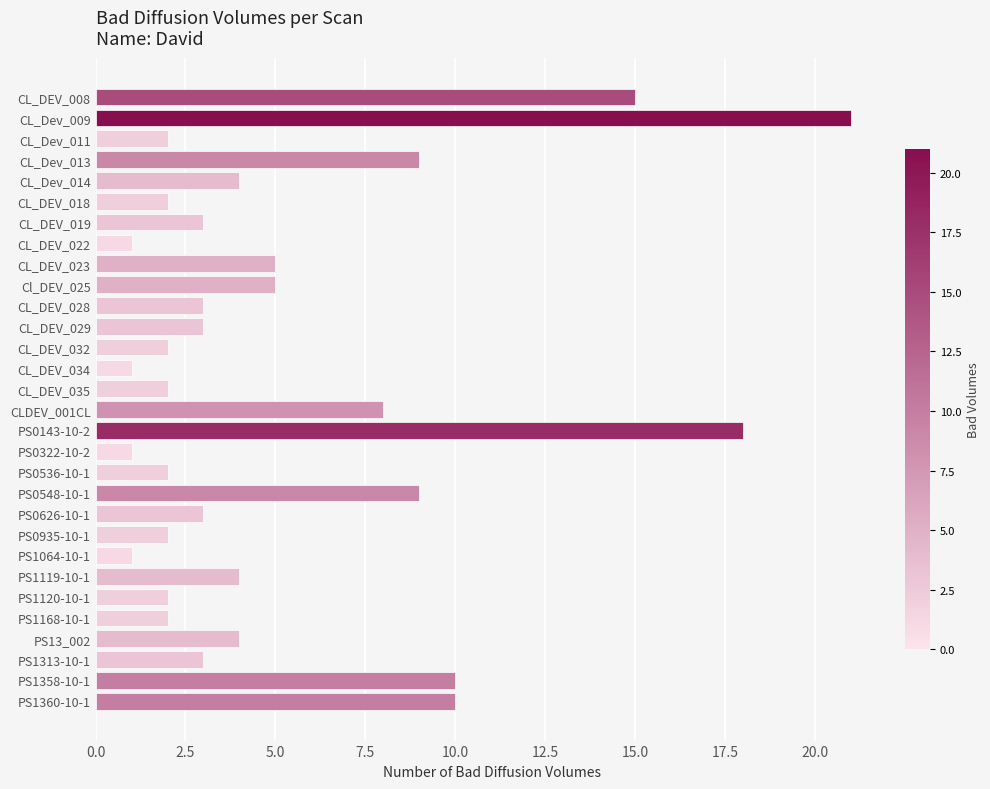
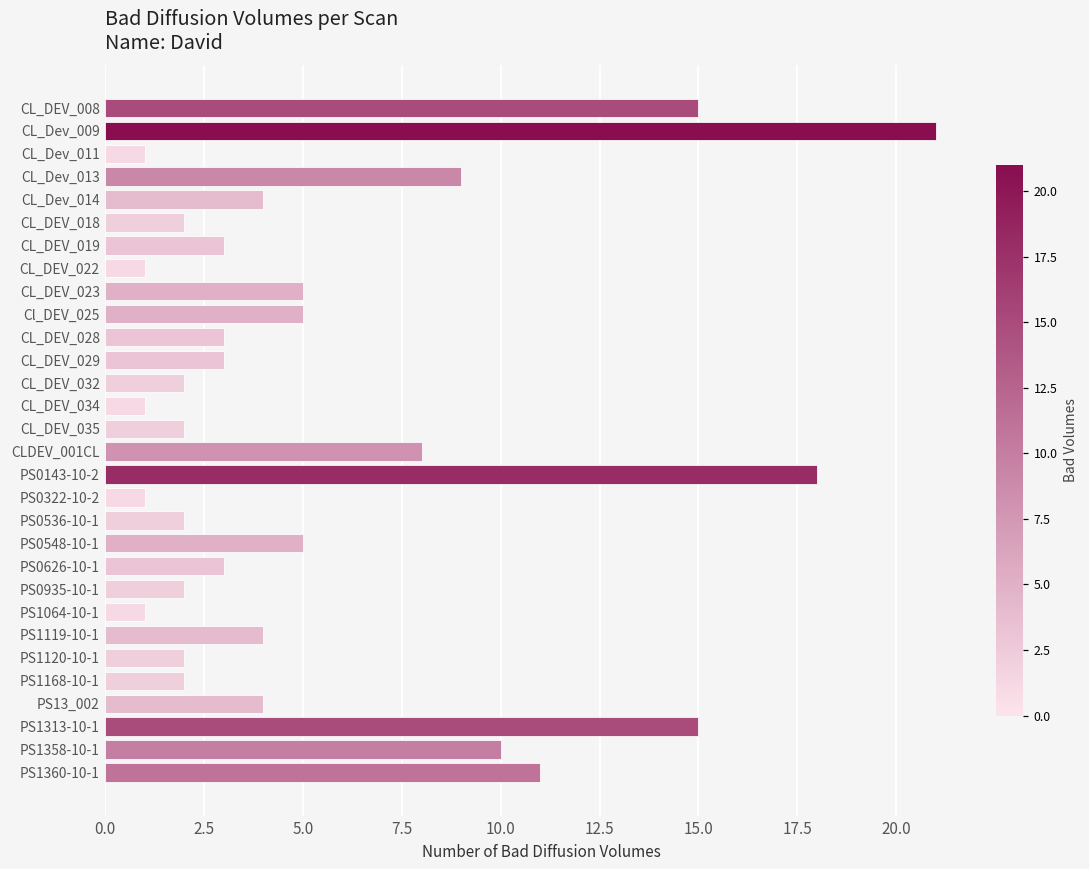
  {
    "CL_DEV_008": 15,
    "CL_Dev_009": 21,
-   "CL_Dev_011": 2,
+   "CL_Dev_011": 1,
    "CL_Dev_013": 9,
    "CL_Dev_014": 4,
    "CL_DEV_018": 2,
    "CL_DEV_019": 3,
    "CL_DEV_022": 1,
    "CL_DEV_023": 5,
    "Cl_DEV_025": 5,
    "CL_DEV_028": 3,
    "CL_DEV_029": 3,
    "CL_DEV_032": 2,
    "CL_DEV_034": 1,
    "CL_DEV_035": 2,
    "CLDEV_001CL": 8,
    "PS0143-10-2": 18,
    "PS0322-10-2": 1,
    "PS0536-10-1": 2,
-   "PS0548-10-1": 9,
+   "PS0548-10-1": 5,
    "PS0626-10-1": 3,
    "PS0935-10-1": 2,
    "PS1064-10-1": 1,
    "PS1119-10-1": 4,
    "PS1120-10-1": 2,
    "PS1168-10-1": 2,
    "PS13_002": 4,
-   "PS1313-10-1": 3,
+   "PS1313-10-1": 15,
    "PS1358-10-1": 10,
-   "PS1360-10-1": 10
+   "PS1360-10-1": 11
  }
